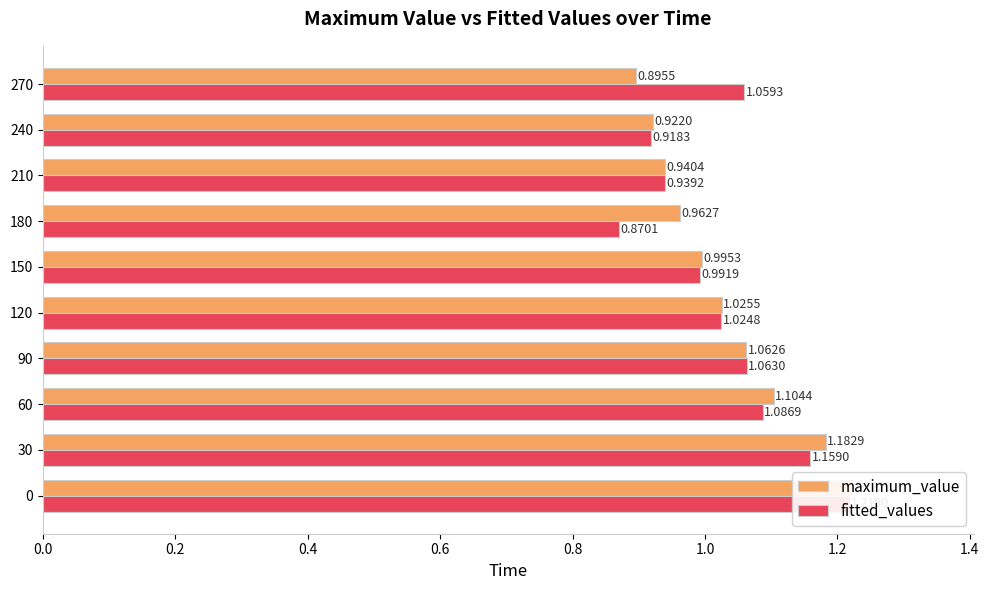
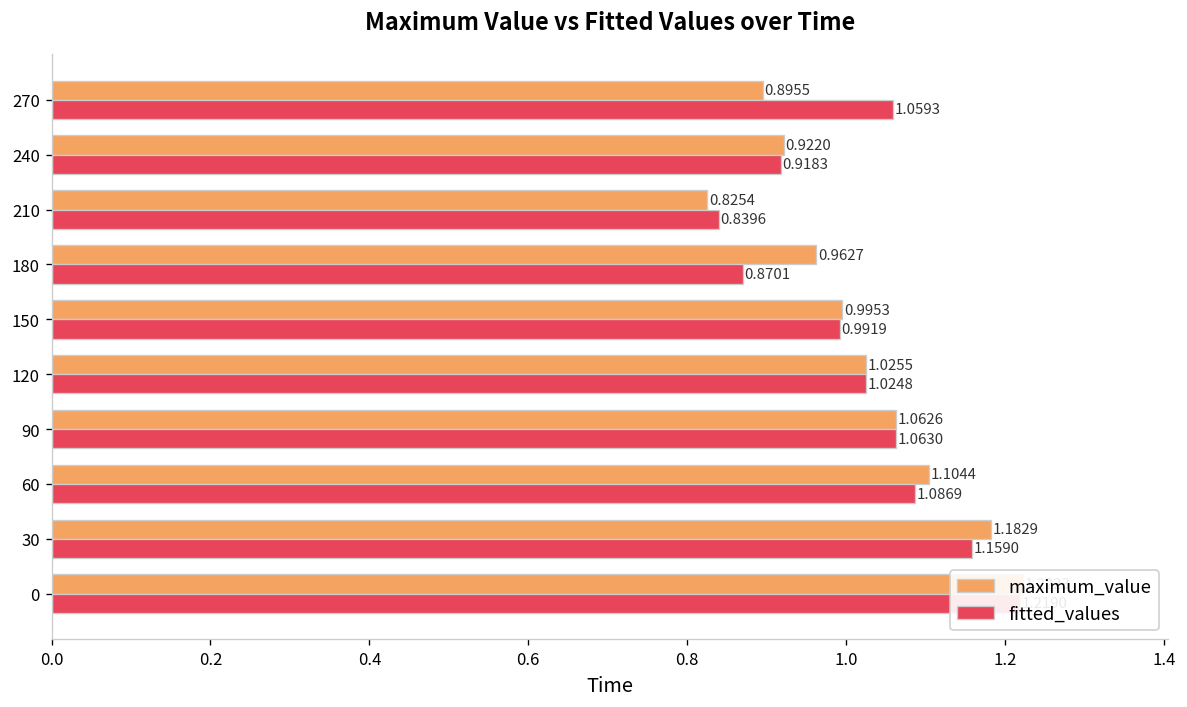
  {
    "maximum_value": {
      "270": 0.8955,
      "240": 0.9220,
-     "210": 0.9404,
+     "210": 0.8254,
      "180": 0.9627,
      "150": 0.9953,
      "120": 1.0255,
      "90": 1.0626,
      "60": 1.1044,
      "30": 1.1829
    },
    "fitted_values": {
      "270": 1.0593,
      "240": 0.9183,
-     "210": 0.9392,
+     "210": 0.8396,
      "180": 0.8701,
      "150": 0.9919,
      "120": 1.0248,
      "90": 1.0630,
      "60": 1.0869,
      "30": 1.1590
    }
  }
